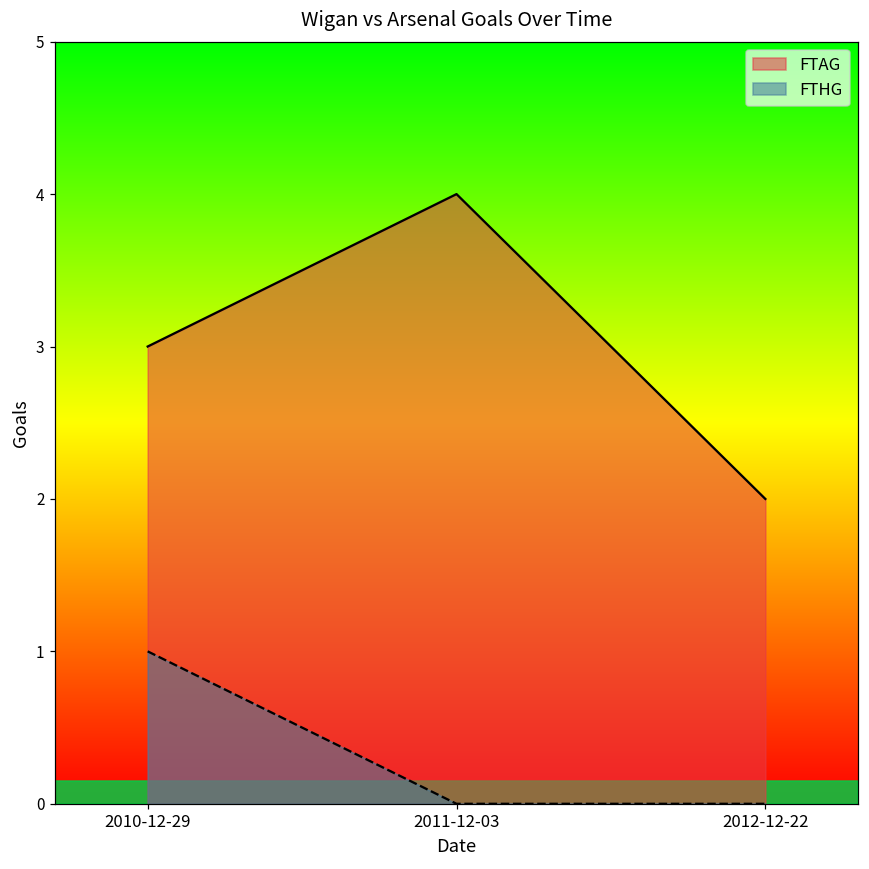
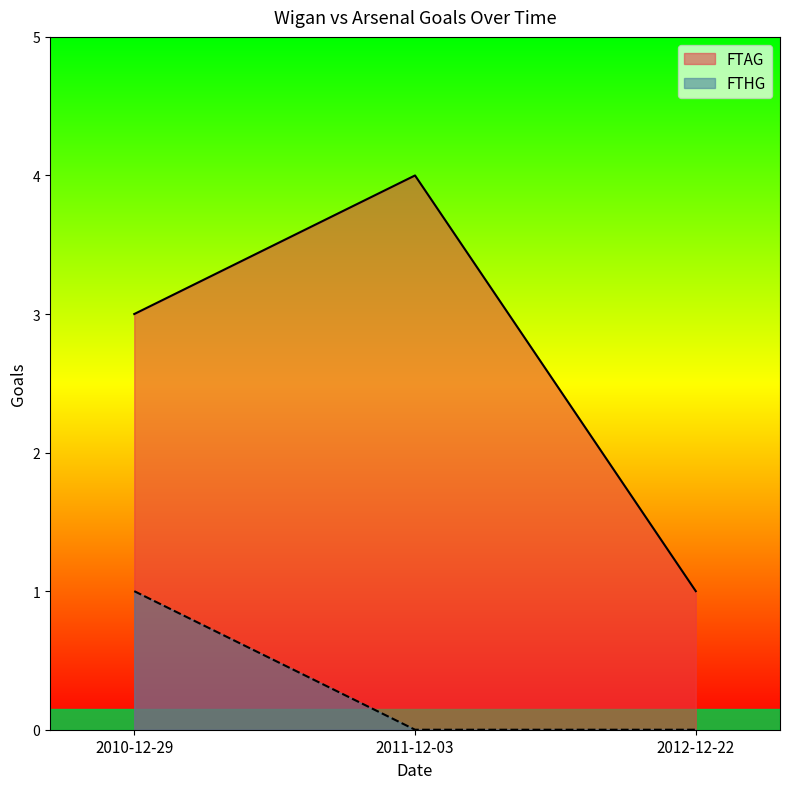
  {
    "FTAG": {
      "2010-12-29": 3,
      "2011-12-03": 4,
-     "2012-12-22": 2
+     "2012-12-22": 1
    },
    "FTHG": {
      "2010-12-29": 1
    }
  }
